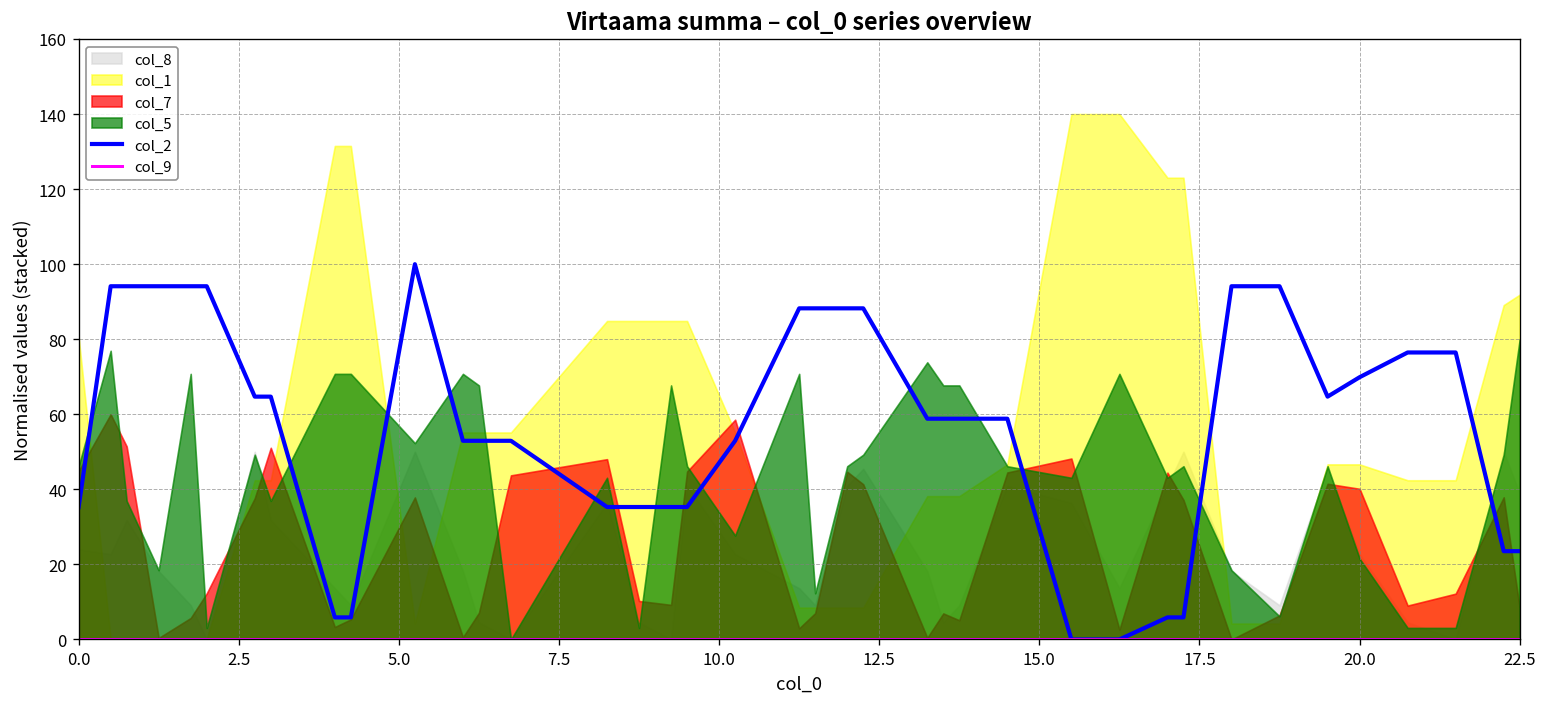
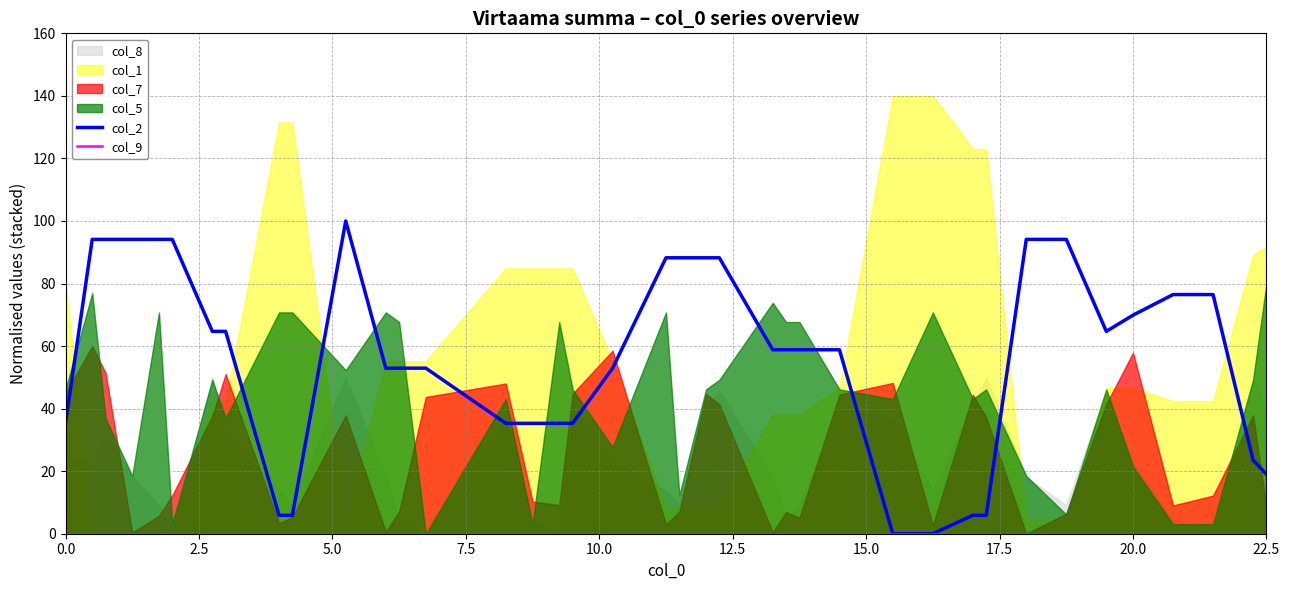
  {
    "col_2": {
      "0.0": 35,
      "20.0": 70,
-     "22.5": 24
+     "22.5": 19
    },
    "col_8": {
      "0.0": 24,
      "20.0": 23,
      "22.5": 39
    },
    "col_9": {
      "0.0": 0,
      "20.0": 0,
      "22.5": 0
    },
    "col_1": {
      "0.0": 81,
      "20.0": 47,
      "22.5": 92
    },
    "col_7": {
      "0.0": 45,
-     "20.0": 40,
+     "20.0": 58,
      "22.5": 8
    },
    "col_5": {
      "0.0": 46,
      "20.0": 22,
      "22.5": 80
    }
  }
